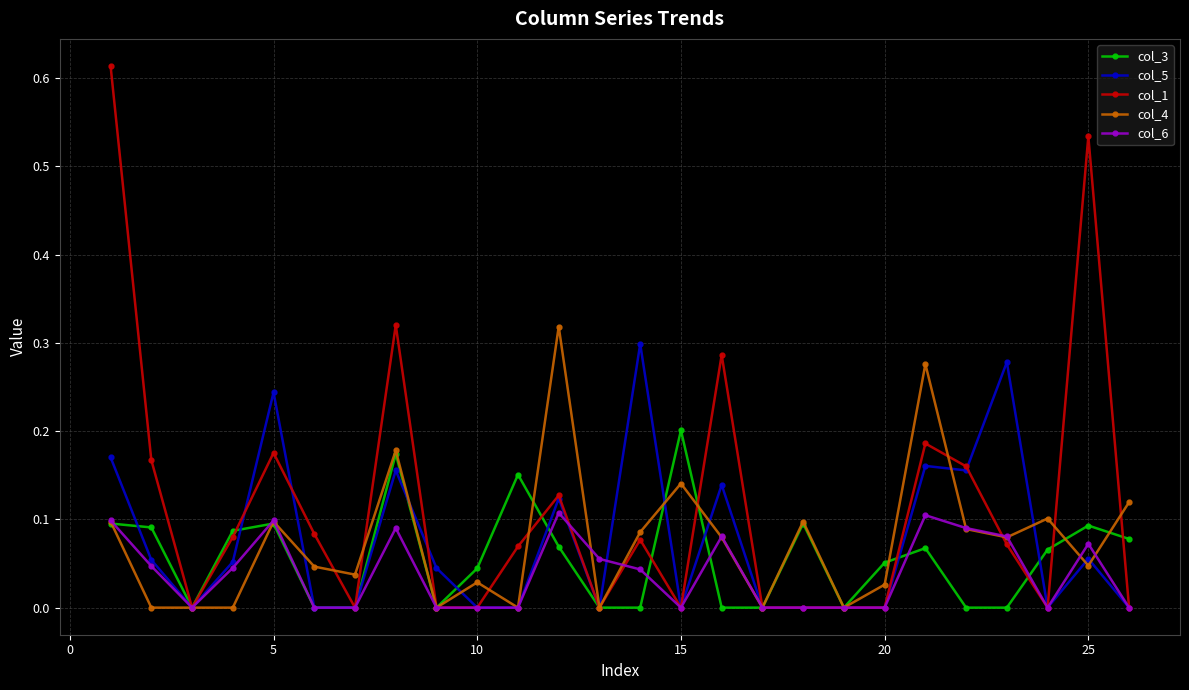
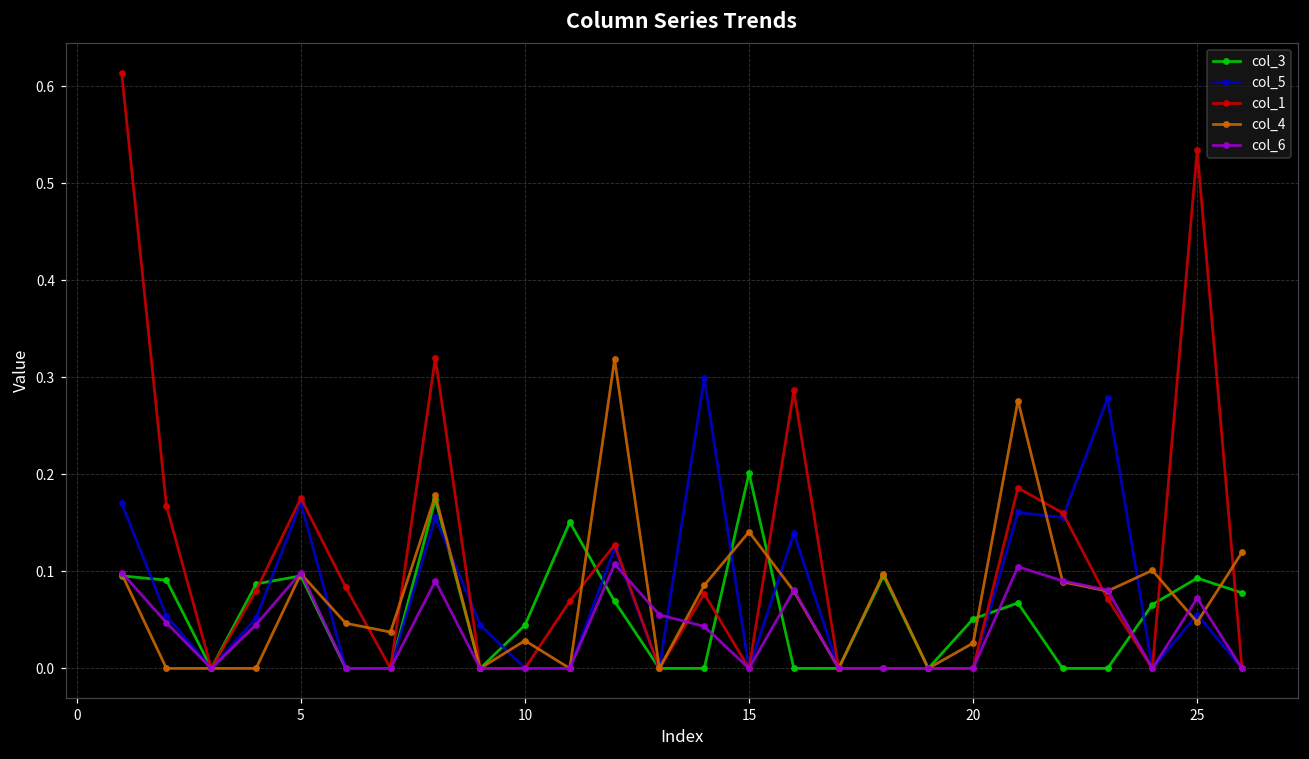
  {
    "col_3": {
      "10": 0.04,
      "15": 0.20,
      "20": 0.05,
      "25": 0.09
    },
    "col_5": {
-     "5": 0.24,
+     "5": 0.17,
      "25": 0.06
    },
    "col_1": {
      "5": 0.18,
      "25": 0.53
    },
    "col_4": {
      "10": 0.03,
      "15": 0.14,
      "20": 0.03,
      "25": 0.05
    },
    "col_6": {
      "25": 0.07
    }
  }
